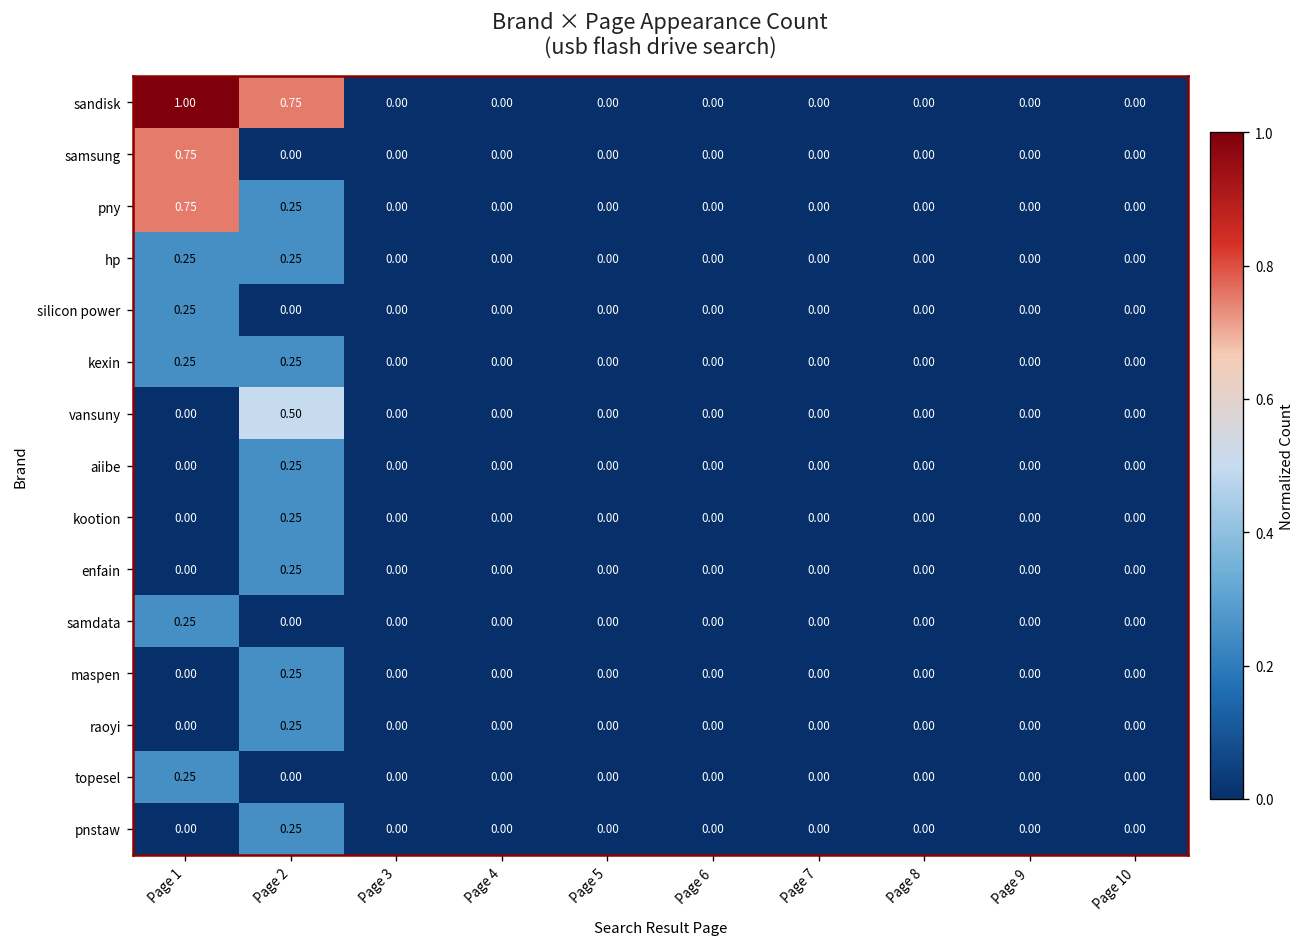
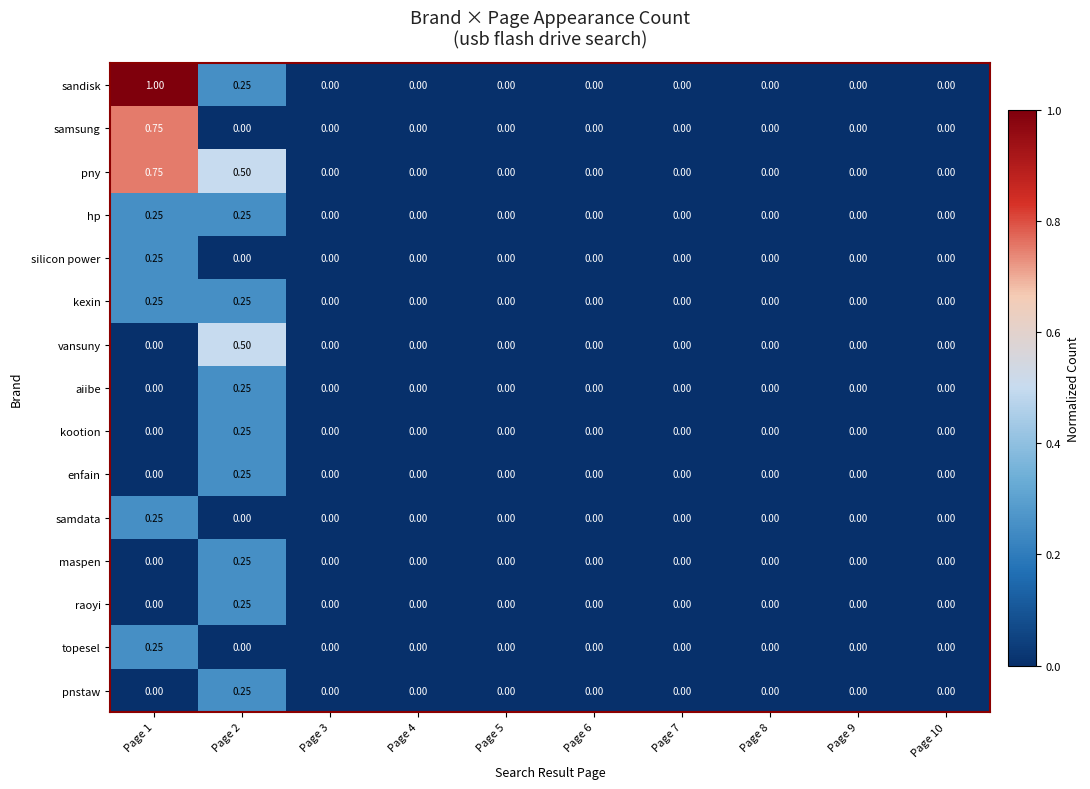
  {
    "sandisk": {
      "Page 1": 1.00,
-     "Page 2": 0.75,
+     "Page 2": 0.25,
      "Page 3": 0.00,
      "Page 4": 0.00,
      "Page 5": 0.00,
      "Page 6": 0.00,
      "Page 7": 0.00,
      "Page 8": 0.00,
      "Page 9": 0.00,
      "Page 10": 0.00
    },
    "samsung": {
      "Page 1": 0.75,
      "Page 2": 0.00,
      "Page 3": 0.00,
      "Page 4": 0.00,
      "Page 5": 0.00,
      "Page 6": 0.00,
      "Page 7": 0.00,
      "Page 8": 0.00,
      "Page 9": 0.00,
      "Page 10": 0.00
    },
    "pny": {
      "Page 1": 0.75,
-     "Page 2": 0.25,
+     "Page 2": 0.50,
      "Page 3": 0.00,
      "Page 4": 0.00,
      "Page 5": 0.00,
      "Page 6": 0.00,
      "Page 7": 0.00,
      "Page 8": 0.00,
      "Page 9": 0.00,
      "Page 10": 0.00
    },
    "hp": {
      "Page 1": 0.25,
      "Page 2": 0.25,
      "Page 3": 0.00,
      "Page 4": 0.00,
      "Page 5": 0.00,
      "Page 6": 0.00,
      "Page 7": 0.00,
      "Page 8": 0.00,
      "Page 9": 0.00,
      "Page 10": 0.00
    },
    "silicon power": {
      "Page 1": 0.25,
      "Page 2": 0.00,
      "Page 3": 0.00,
      "Page 4": 0.00,
      "Page 5": 0.00,
      "Page 6": 0.00,
      "Page 7": 0.00,
      "Page 8": 0.00,
      "Page 9": 0.00,
      "Page 10": 0.00
    },
    "kexin": {
      "Page 1": 0.25,
      "Page 2": 0.25,
      "Page 3": 0.00,
      "Page 4": 0.00,
      "Page 5": 0.00,
      "Page 6": 0.00,
      "Page 7": 0.00,
      "Page 8": 0.00,
      "Page 9": 0.00,
      "Page 10": 0.00
    },
    "vansuny": {
      "Page 1": 0.00,
      "Page 2": 0.50,
      "Page 3": 0.00,
      "Page 4": 0.00,
      "Page 5": 0.00,
      "Page 6": 0.00,
      "Page 7": 0.00,
      "Page 8": 0.00,
      "Page 9": 0.00,
      "Page 10": 0.00
    },
    "aiibe": {
      "Page 1": 0.00,
      "Page 2": 0.25,
      "Page 3": 0.00,
      "Page 4": 0.00,
      "Page 5": 0.00,
      "Page 6": 0.00,
      "Page 7": 0.00,
      "Page 8": 0.00,
      "Page 9": 0.00,
      "Page 10": 0.00
    },
    "kootion": {
      "Page 1": 0.00,
      "Page 2": 0.25,
      "Page 3": 0.00,
      "Page 4": 0.00,
      "Page 5": 0.00,
      "Page 6": 0.00,
      "Page 7": 0.00,
      "Page 8": 0.00,
      "Page 9": 0.00,
      "Page 10": 0.00
    },
    "enfain": {
      "Page 1": 0.00,
      "Page 2": 0.25,
      "Page 3": 0.00,
      "Page 4": 0.00,
      "Page 5": 0.00,
      "Page 6": 0.00,
      "Page 7": 0.00,
      "Page 8": 0.00,
      "Page 9": 0.00,
      "Page 10": 0.00
    },
    "samdata": {
      "Page 1": 0.25,
      "Page 2": 0.00,
      "Page 3": 0.00,
      "Page 4": 0.00,
      "Page 5": 0.00,
      "Page 6": 0.00,
      "Page 7": 0.00,
      "Page 8": 0.00,
      "Page 9": 0.00,
      "Page 10": 0.00
    },
    "maspen": {
      "Page 1": 0.00,
      "Page 2": 0.25,
      "Page 3": 0.00,
      "Page 4": 0.00,
      "Page 5": 0.00,
      "Page 6": 0.00,
      "Page 7": 0.00,
      "Page 8": 0.00,
      "Page 9": 0.00,
      "Page 10": 0.00
    },
    "raoyi": {
      "Page 1": 0.00,
      "Page 2": 0.25,
      "Page 3": 0.00,
      "Page 4": 0.00,
      "Page 5": 0.00,
      "Page 6": 0.00,
      "Page 7": 0.00,
      "Page 8": 0.00,
      "Page 9": 0.00,
      "Page 10": 0.00
    },
    "topesel": {
      "Page 1": 0.25,
      "Page 2": 0.00,
      "Page 3": 0.00,
      "Page 4": 0.00,
      "Page 5": 0.00,
      "Page 6": 0.00,
      "Page 7": 0.00,
      "Page 8": 0.00,
      "Page 9": 0.00,
      "Page 10": 0.00
    },
    "pnstaw": {
      "Page 1": 0.00,
      "Page 2": 0.25,
      "Page 3": 0.00,
      "Page 4": 0.00,
      "Page 5": 0.00,
      "Page 6": 0.00,
      "Page 7": 0.00,
      "Page 8": 0.00,
      "Page 9": 0.00,
      "Page 10": 0.00
    }
  }
